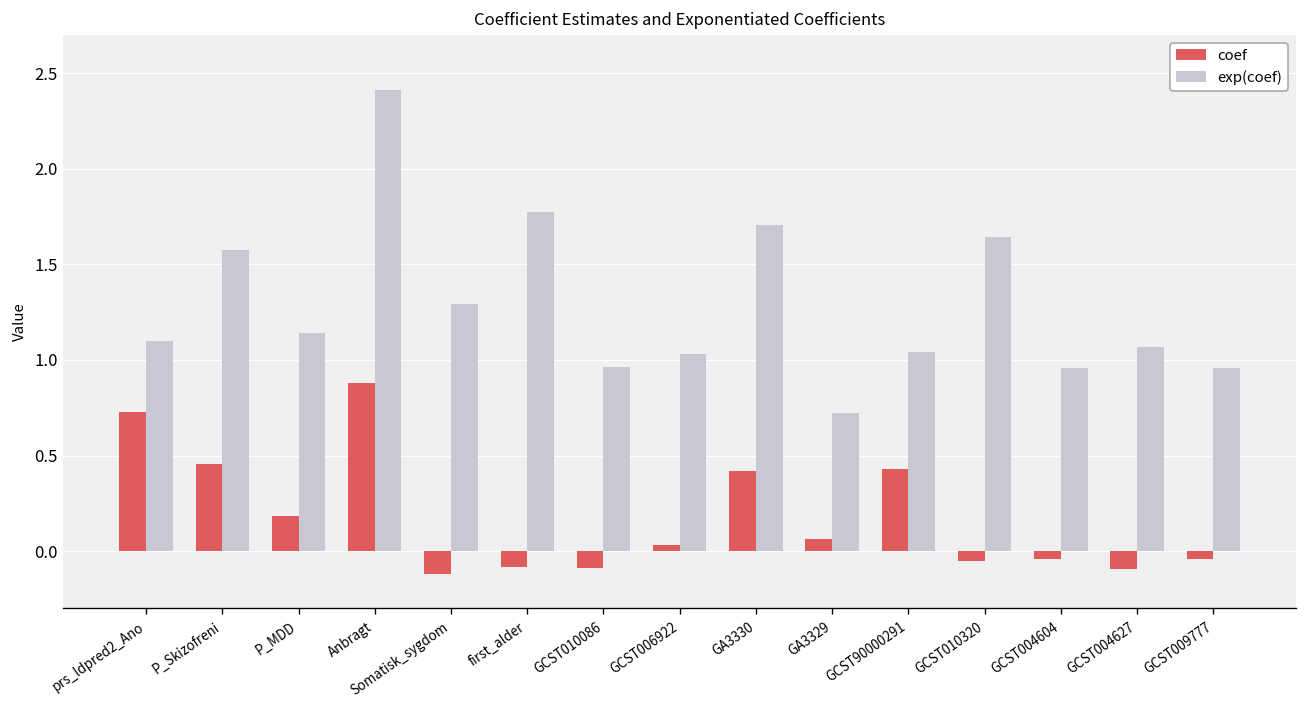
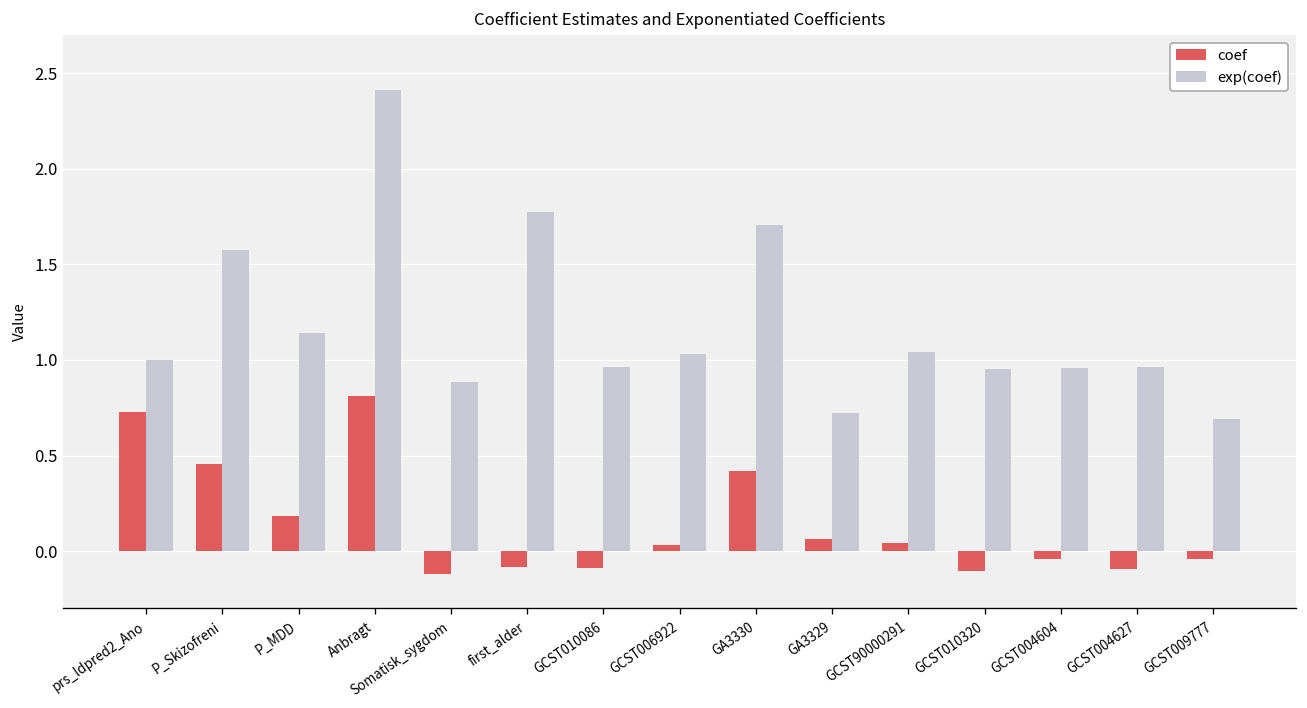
  {
    "coef": {
      "prs_ldpred2_Ano": 0.73,
      "P_Skizofreni": 0.45,
      "P_MDD": 0.18,
-     "Anbragt": 0.88,
+     "Anbragt": 0.81,
      "Somatisk_sygdom": -0.12,
      "first_alder": -0.08,
      "GCST010086": -0.09,
      "GCST006922": 0.03,
      "GA3330": 0.42,
      "GA3329": 0.06,
-     "GCST90000291": 0.43,
-     "GCST010320": -0.05,
+     "GCST90000291": 0.04,
+     "GCST010320": -0.11,
      "GCST004604": -0.04,
      "GCST004627": -0.09,
      "GCST009777": -0.04
    },
    "exp(coef)": {
-     "prs_ldpred2_Ano": 1.10,
+     "prs_ldpred2_Ano": 1.00,
      "P_Skizofreni": 1.57,
      "P_MDD": 1.14,
      "Anbragt": 2.41,
-     "Somatisk_sygdom": 1.29,
+     "Somatisk_sygdom": 0.89,
      "first_alder": 1.78,
      "GCST010086": 0.96,
      "GCST006922": 1.03,
      "GA3330": 1.71,
      "GA3329": 0.73,
      "GCST90000291": 1.04,
-     "GCST010320": 1.64,
+     "GCST010320": 0.95,
      "GCST004604": 0.96,
-     "GCST004627": 1.07,
-     "GCST009777": 0.96
+     "GCST004627": 0.96,
+     "GCST009777": 0.69
    }
  }
